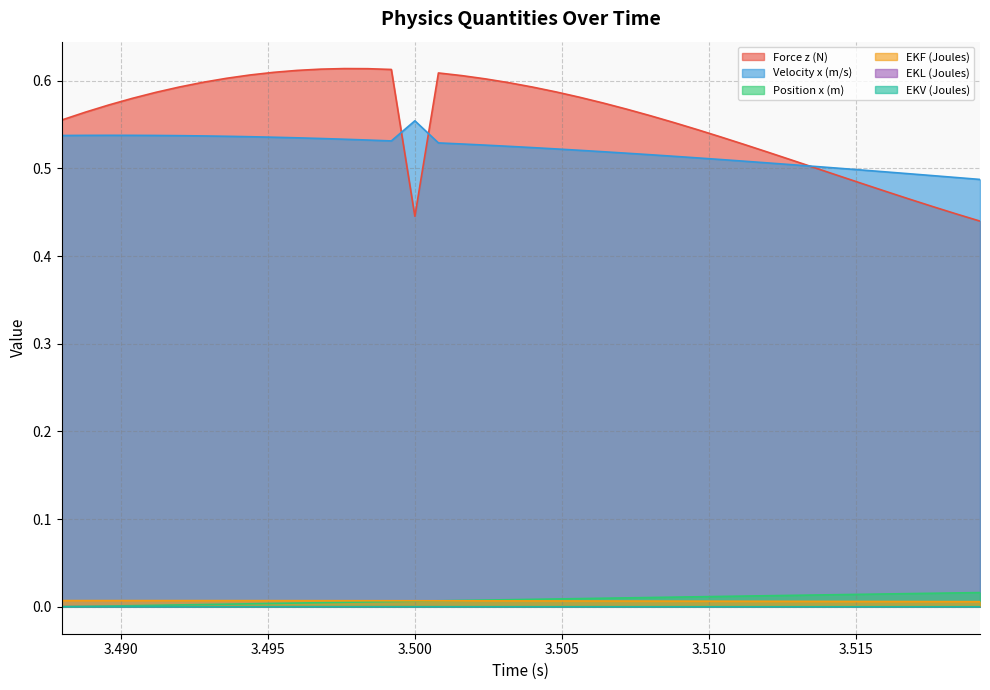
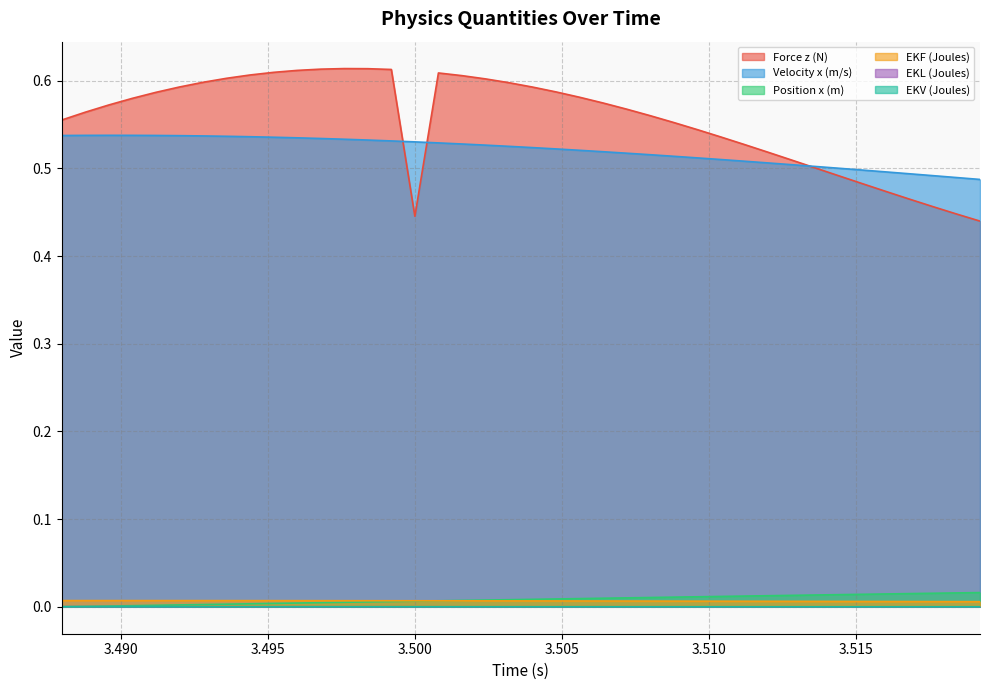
  {
    "Force z (N)": {
      "3.500": 0.45
    },
    "Velocity x (m/s)": {
-     "3.500": 0.55
+     "3.500": 0.53
    }
  }
